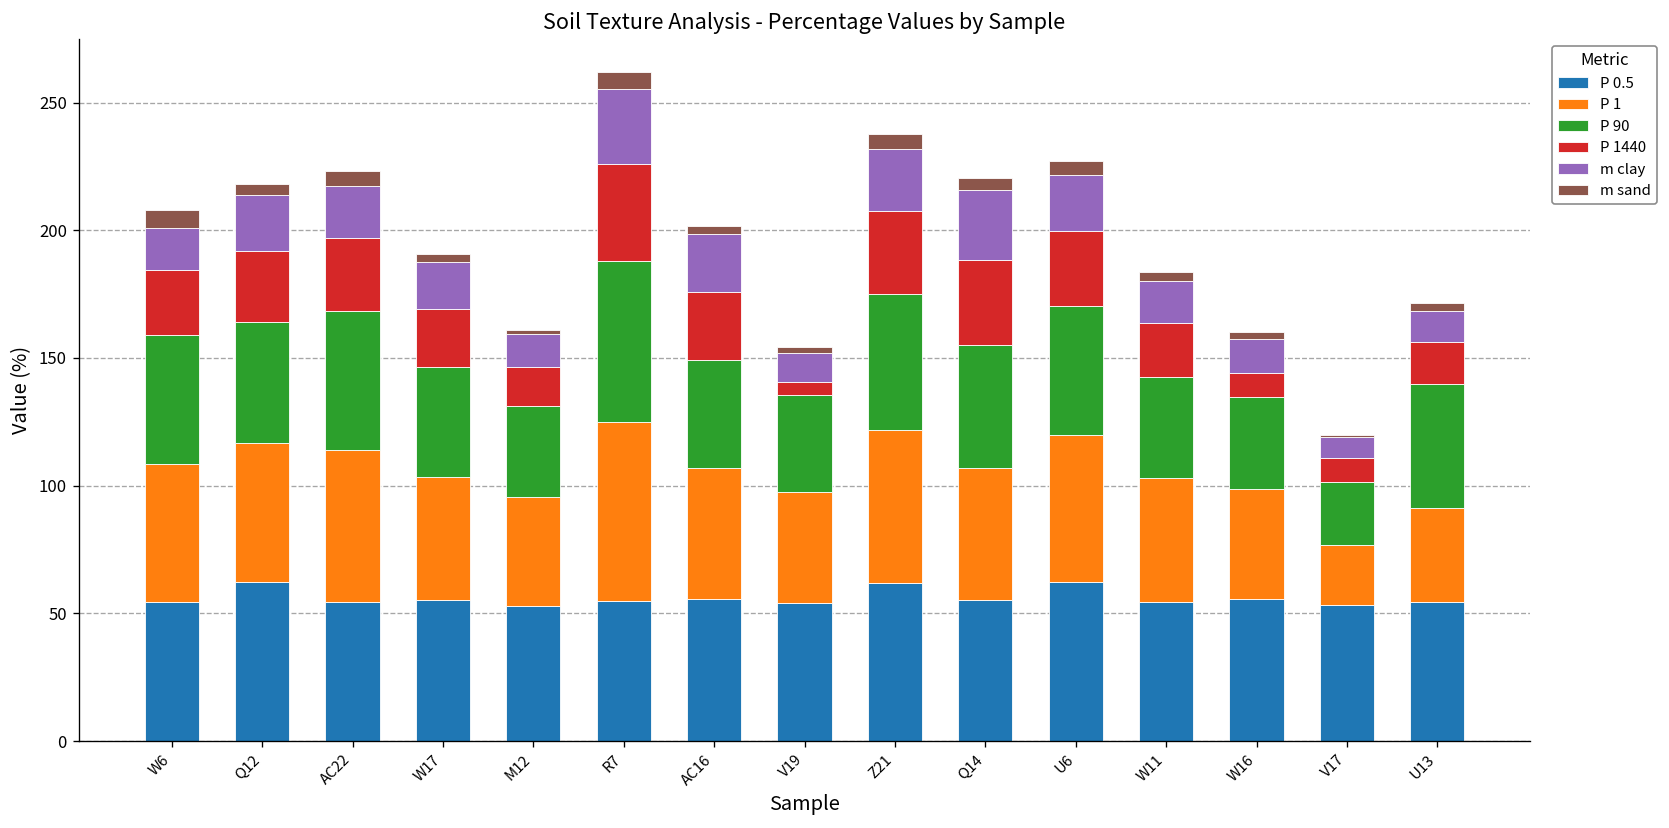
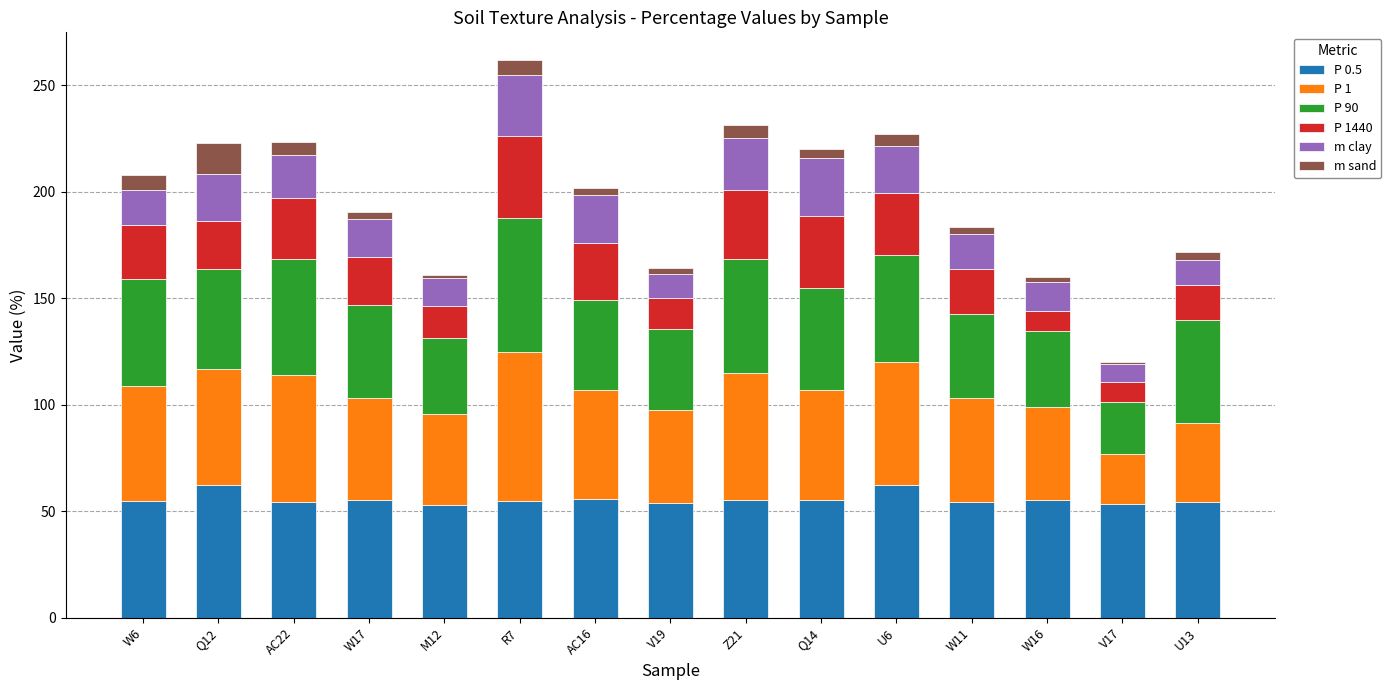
  {
    "P 0.5": {
      "W6": 55,
      "Q12": 62,
      "AC22": 54,
      "W17": 55,
      "M12": 53,
      "R7": 55,
      "AC16": 56,
      "V19": 54,
-     "Z21": 62,
+     "Z21": 55,
      "Q14": 55,
      "U6": 62,
      "W11": 54,
      "W16": 55,
      "V17": 53,
      "U13": 55
    },
    "P 1": {
      "W6": 54,
      "Q12": 55,
      "AC22": 60,
      "W17": 48,
      "M12": 42,
      "R7": 70,
      "AC16": 51,
      "V19": 44,
      "Z21": 60,
      "Q14": 52,
      "U6": 58,
      "W11": 49,
      "W16": 43,
      "V17": 23,
      "U13": 37
    },
    "P 90": {
      "W6": 50,
      "Q12": 47,
      "AC22": 54,
      "W17": 43,
      "M12": 36,
      "R7": 63,
      "AC16": 42,
      "V19": 38,
      "Z21": 53,
      "Q14": 48,
      "U6": 51,
      "W11": 39,
      "W16": 36,
      "V17": 25,
      "U13": 49
    },
    "P 1440": {
      "W6": 26,
-     "Q12": 28,
+     "Q12": 22,
      "AC22": 29,
      "W17": 23,
      "M12": 15,
      "R7": 38,
      "AC16": 27,
-     "V19": 5,
+     "V19": 15,
      "Z21": 33,
      "Q14": 34,
      "U6": 29,
      "W11": 21,
      "W16": 9,
      "V17": 9,
      "U13": 17
    },
    "m clay": {
      "W6": 16,
      "Q12": 22,
      "AC22": 20,
      "W17": 18,
      "M12": 13,
      "R7": 29,
      "AC16": 22,
      "V19": 11,
      "Z21": 24,
      "Q14": 27,
      "U6": 22,
      "W11": 17,
      "W16": 14,
      "V17": 8,
      "U13": 12
    },
    "m sand": {
      "W6": 7,
-     "Q12": 4,
+     "Q12": 14,
      "AC22": 6,
      "W17": 3,
      "M12": 1,
      "R7": 7,
      "AC16": 3,
      "V19": 3,
      "Z21": 6,
      "Q14": 5,
      "U6": 5,
      "W11": 3,
      "W16": 3,
      "U13": 3
    }
  }
